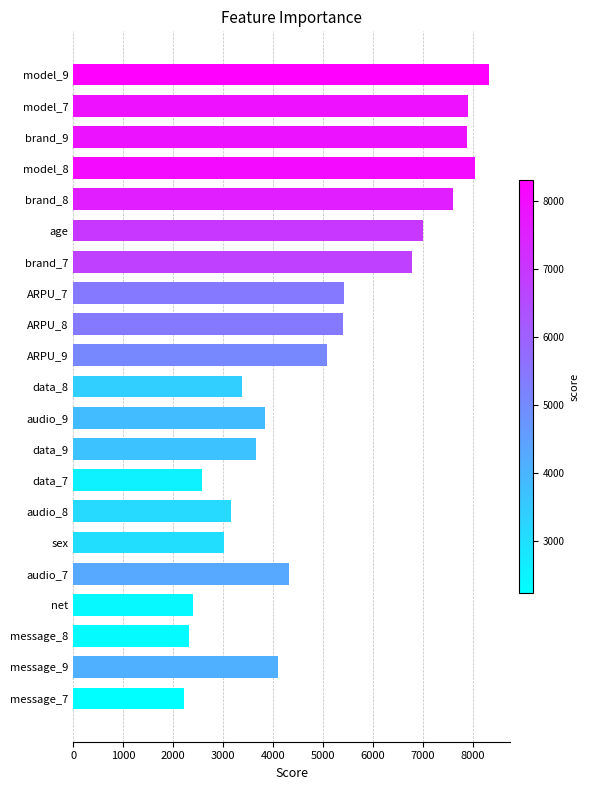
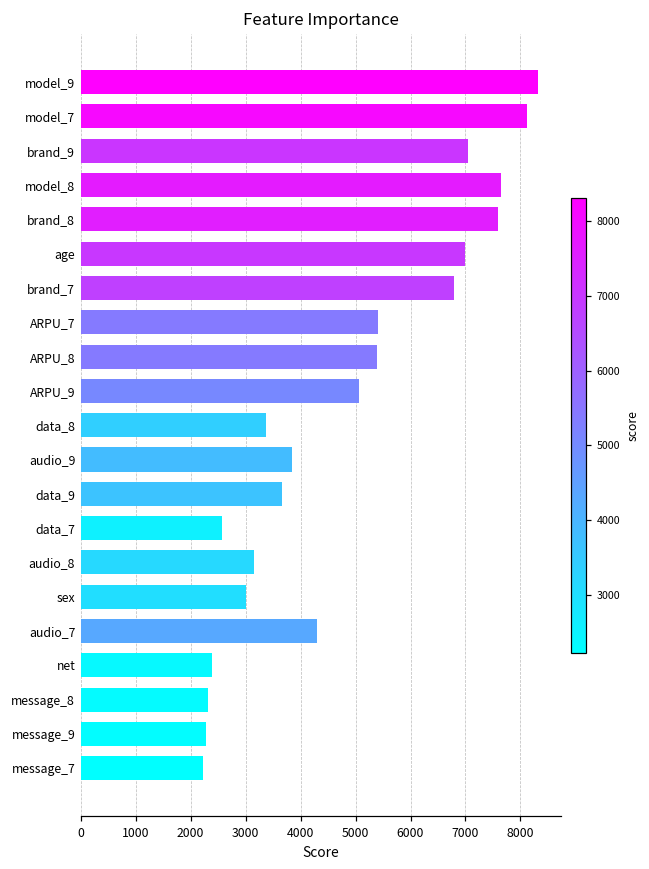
  {
    "model_9": 8300,
-   "model_7": 7900,
-   "brand_9": 7900,
-   "model_8": 8000,
+   "model_7": 8100,
+   "brand_9": 7000,
+   "model_8": 7700,
    "brand_8": 7600,
    "age": 7000,
    "brand_7": 6800,
    "ARPU_7": 5400,
    "ARPU_8": 5400,
    "ARPU_9": 5100,
    "data_8": 3400,
    "audio_9": 3800,
    "data_9": 3700,
    "data_7": 2600,
    "audio_8": 3200,
    "sex": 3000,
    "audio_7": 4300,
    "net": 2400,
    "message_8": 2300,
-   "message_9": 4100,
+   "message_9": 2300,
    "message_7": 2200
  }
